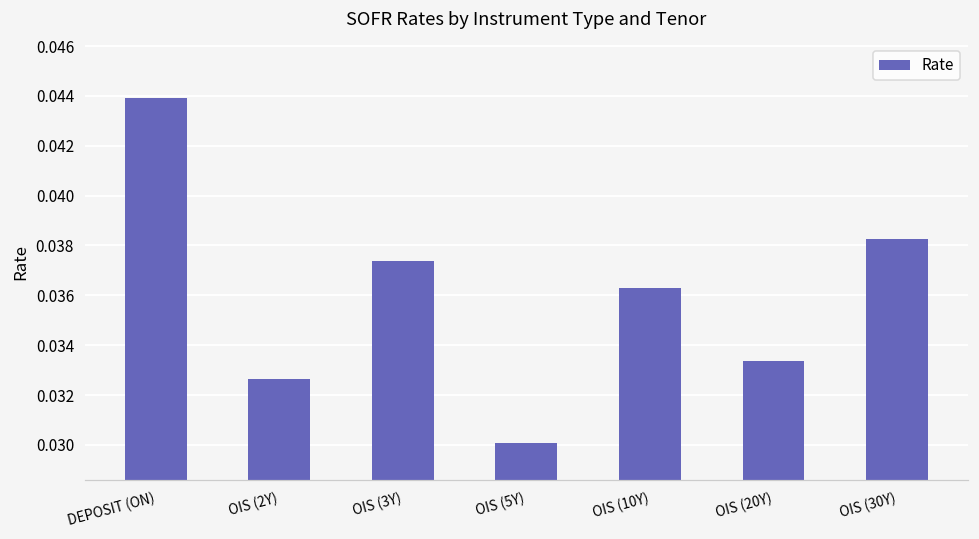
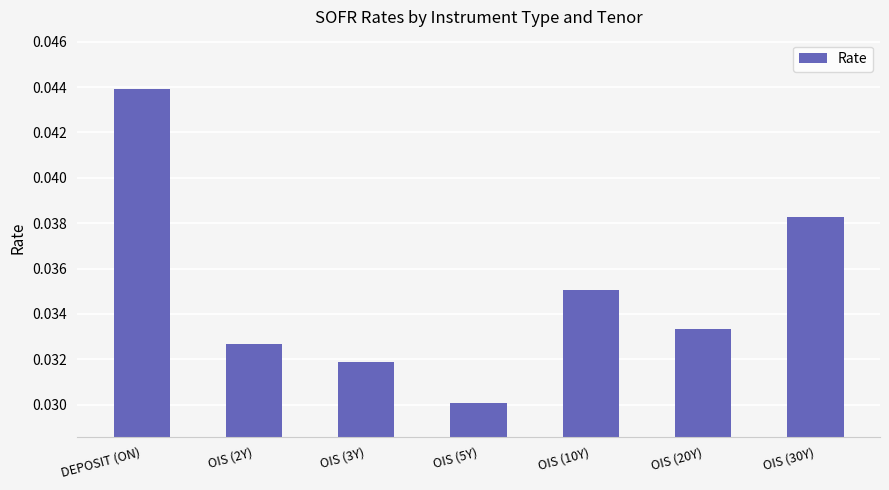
  {
    "DEPOSIT (ON)": 0.0439,
    "OIS (2Y)": 0.0327,
-   "OIS (3Y)": 0.0374,
+   "OIS (3Y)": 0.0319,
    "OIS (5Y)": 0.0301,
-   "OIS (10Y)": 0.0363,
+   "OIS (10Y)": 0.0350,
    "OIS (20Y)": 0.0333,
    "OIS (30Y)": 0.0383
  }
